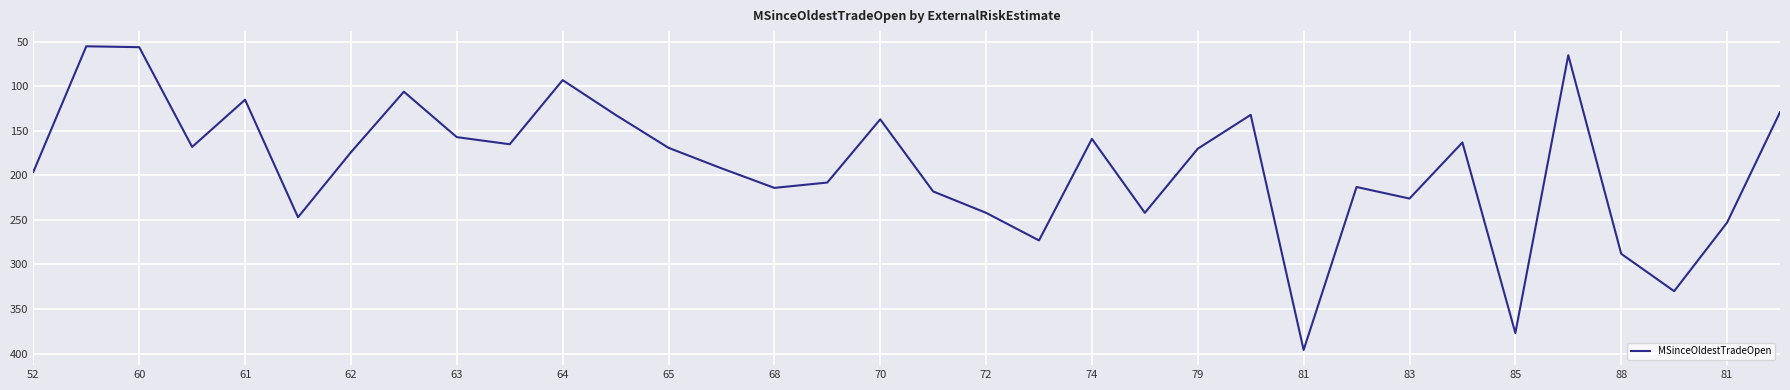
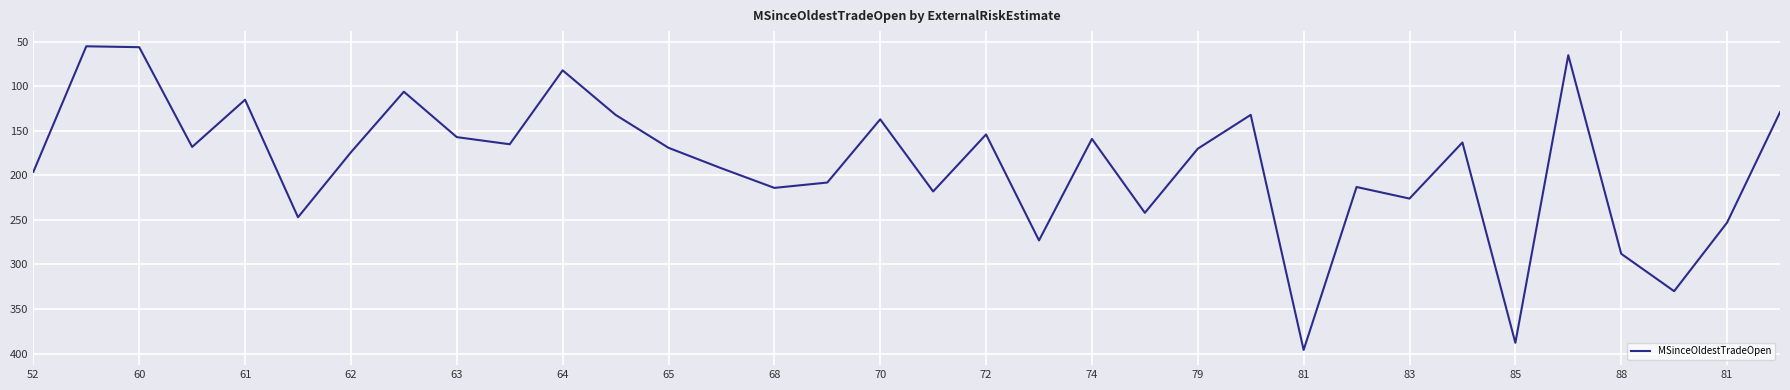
  {
    "52": 200,
    "60": 60,
    "61": 120,
    "62": 170,
    "63": 160,
-   "64": 90,
+   "64": 80,
    "65": 170,
    "68": 210,
    "70": 140,
-   "72": 240,
+   "72": 150,
    "74": 160,
    "79": 170,
    "83": 230,
-   "85": 380,
+   "85": 390,
    "88": 290
  }
